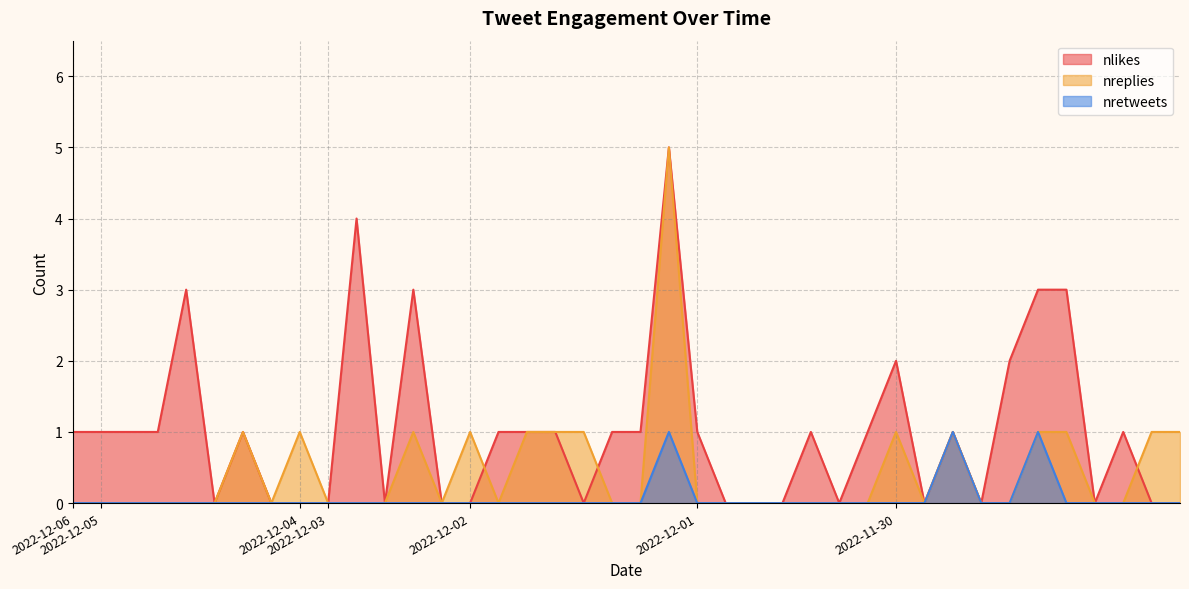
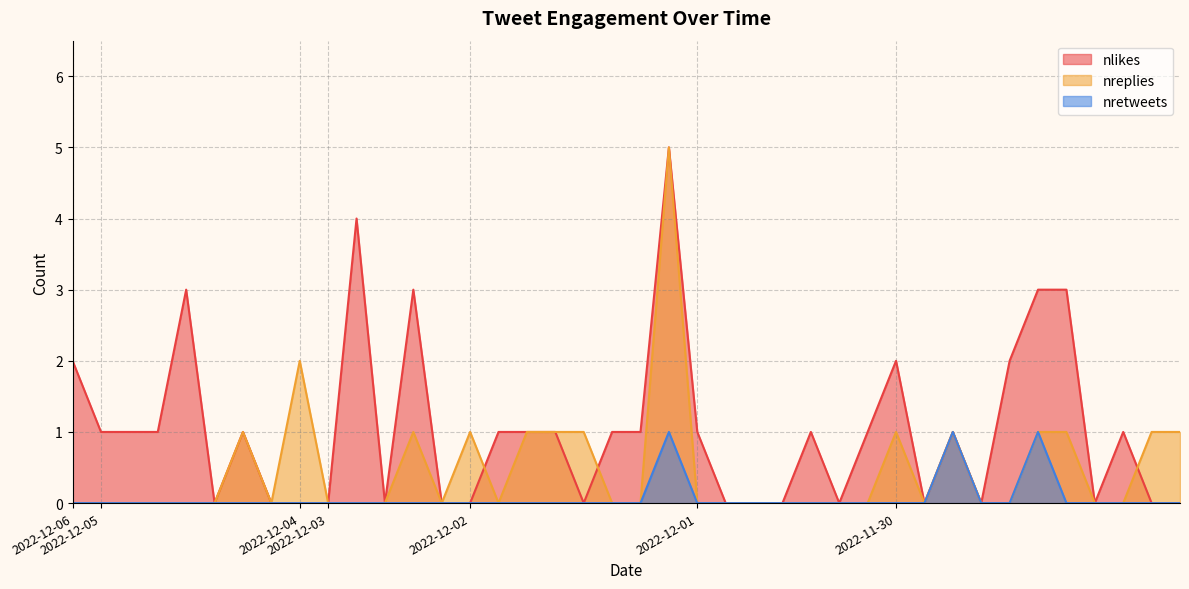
  {
    "nlikes": {
-     "2022-12-06": 1
+     "2022-12-06": 2
    },
    "nreplies": {
-     "2022-12-04": 1
+     "2022-12-04": 2
    }
  }
